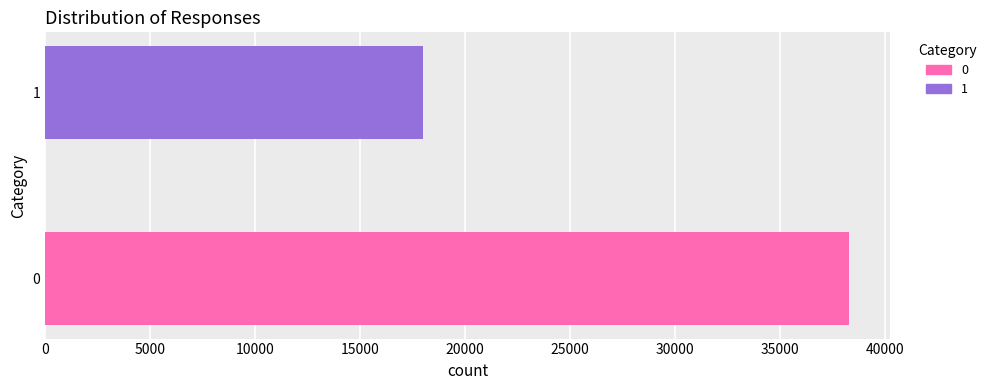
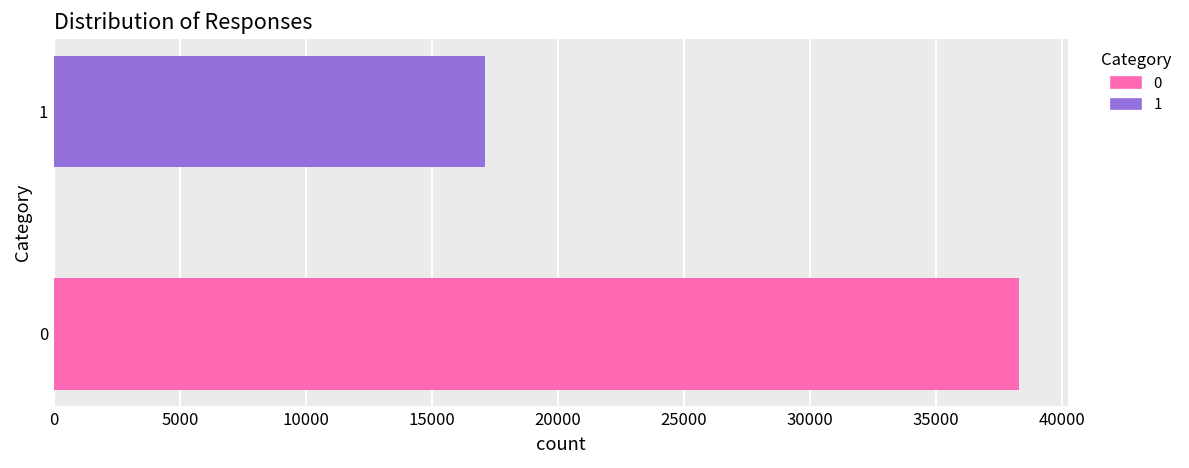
  {
-   "1": 18000,
+   "1": 17100,
    "0": 38300
  }
